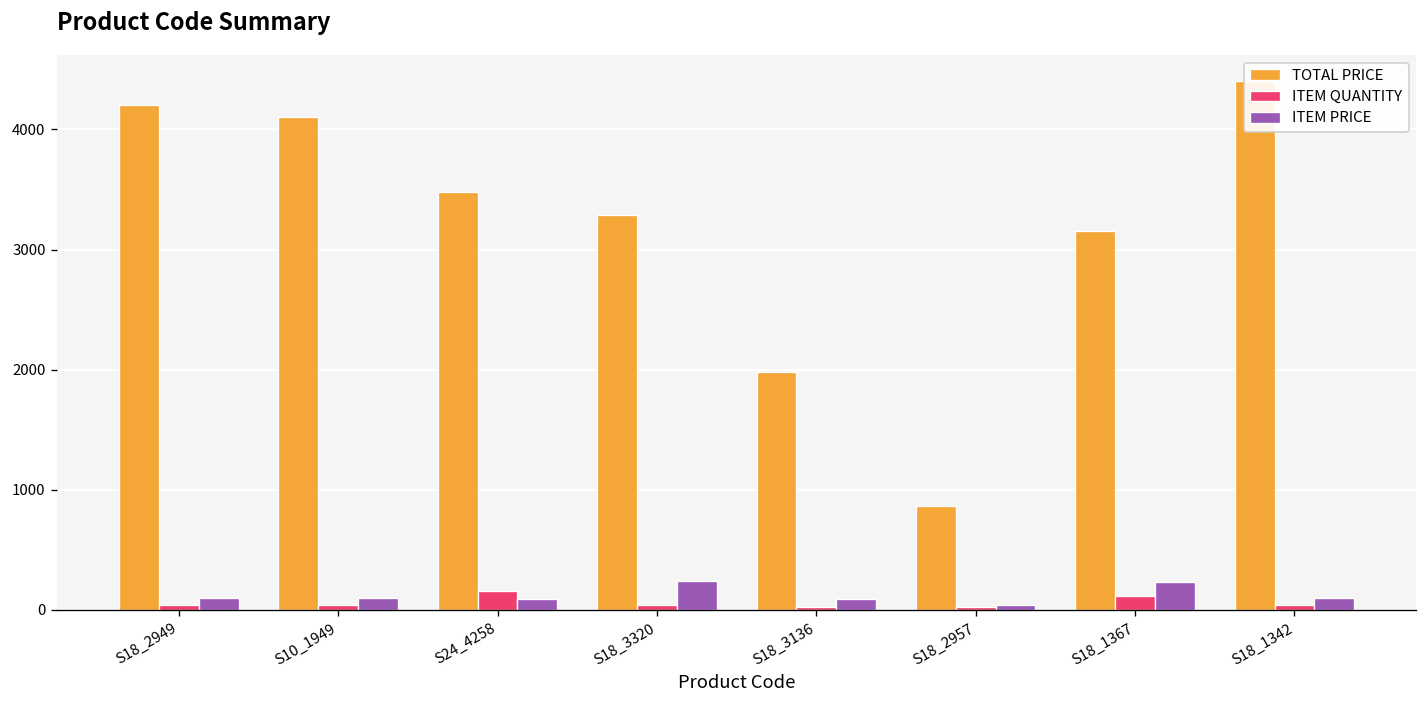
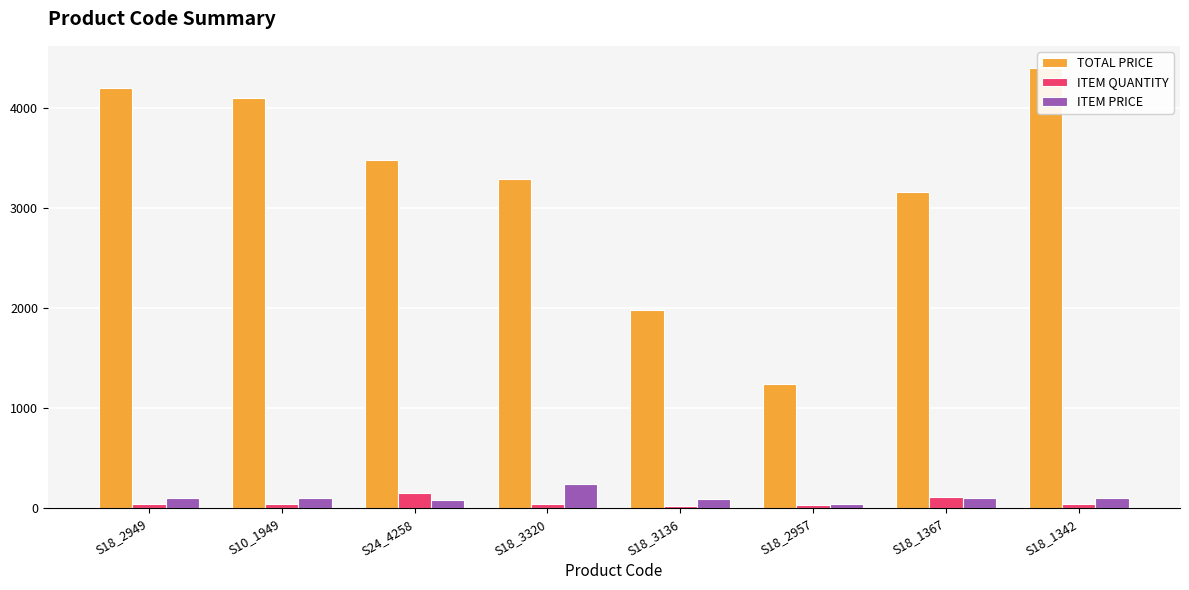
  {
    "TOTAL PRICE": {
      "S18_2949": 4200,
      "S10_1949": 4100,
      "S24_4258": 3480,
      "S18_3320": 3290,
      "S18_3136": 1980,
-     "S18_2957": 860,
+     "S18_2957": 1240,
      "S18_1367": 3160
    },
    "ITEM QUANTITY": {
      "S18_2949": 40,
      "S10_1949": 40,
      "S24_4258": 160,
      "S18_3320": 50,
      "S18_2957": 30,
      "S18_1367": 110,
      "S18_1342": 40
    },
    "ITEM PRICE": {
      "S18_2949": 100,
      "S10_1949": 100,
      "S24_4258": 90,
      "S18_3320": 240,
      "S18_3136": 90,
      "S18_2957": 40,
-     "S18_1367": 230,
+     "S18_1367": 100,
      "S18_1342": 100
    }
  }
